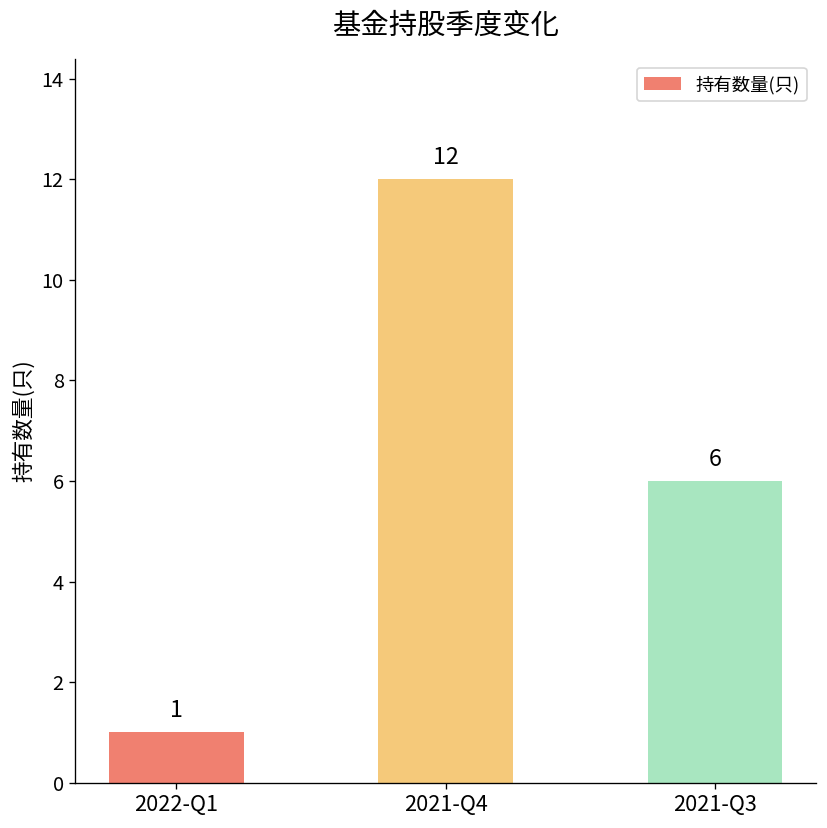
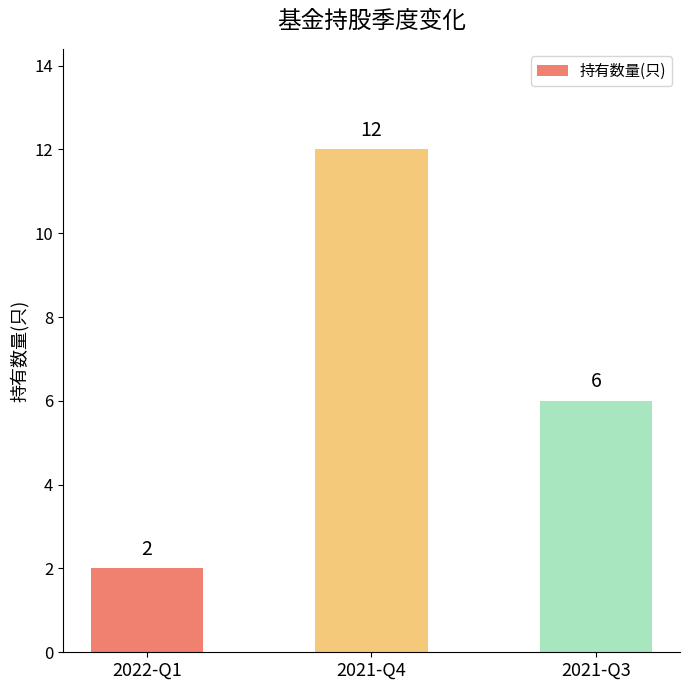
  {
-   "2022-Q1": 1,
+   "2022-Q1": 2,
    "2021-Q4": 12,
    "2021-Q3": 6
  }
